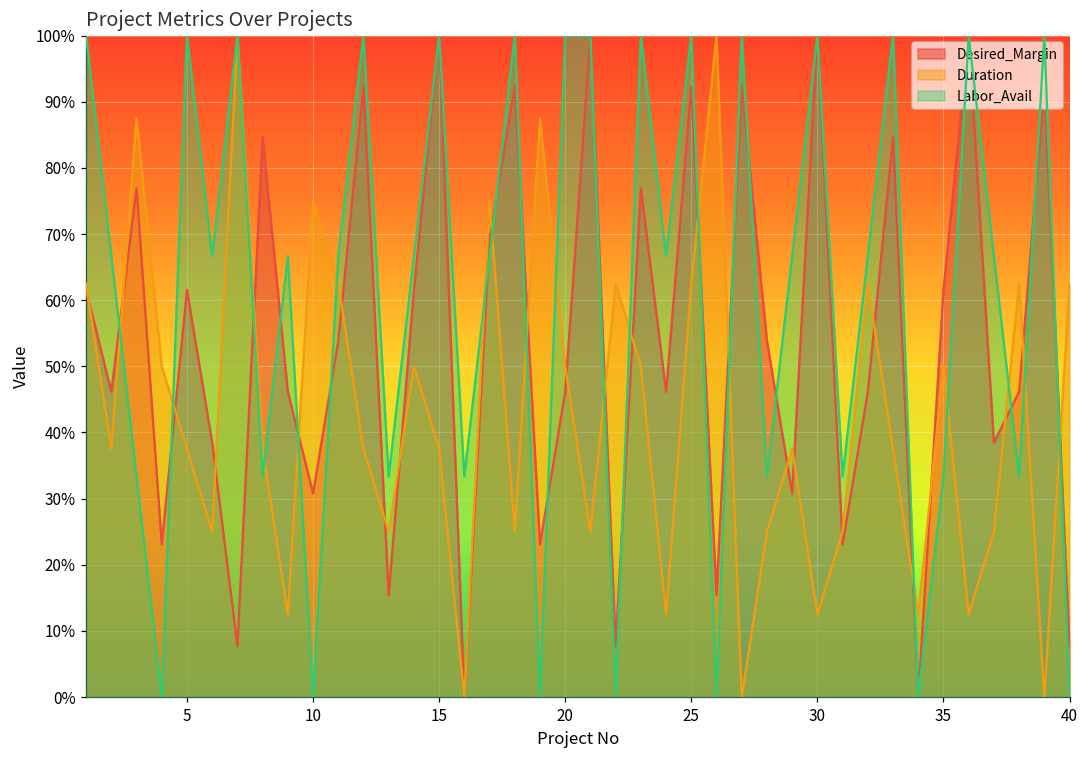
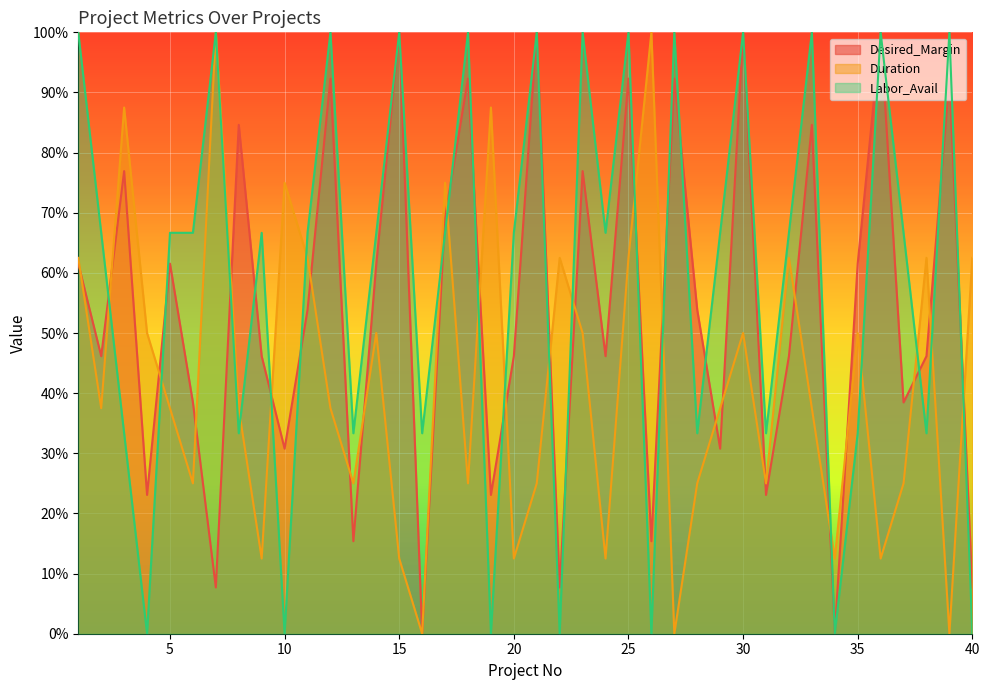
  {
    "Desired_Margin": {
      "5": "62%",
      "10": "31%",
      "20": "46%",
      "25": "92%",
      "35": "62%",
      "40": "8%"
    },
    "Duration": {
      "5": "38%",
      "10": "75%",
-     "15": "38%",
-     "20": "50%",
+     "15": "13%",
+     "20": "13%",
      "25": "63%",
-     "30": "13%",
+     "30": "50%",
      "35": "50%",
      "40": "63%"
    },
    "Labor_Avail": {
-     "5": "100%",
+     "5": "67%",
      "10": "0%",
-     "20": "100%",
+     "20": "67%",
      "25": "100%",
      "35": "33%",
      "40": "0%"
    }
  }
